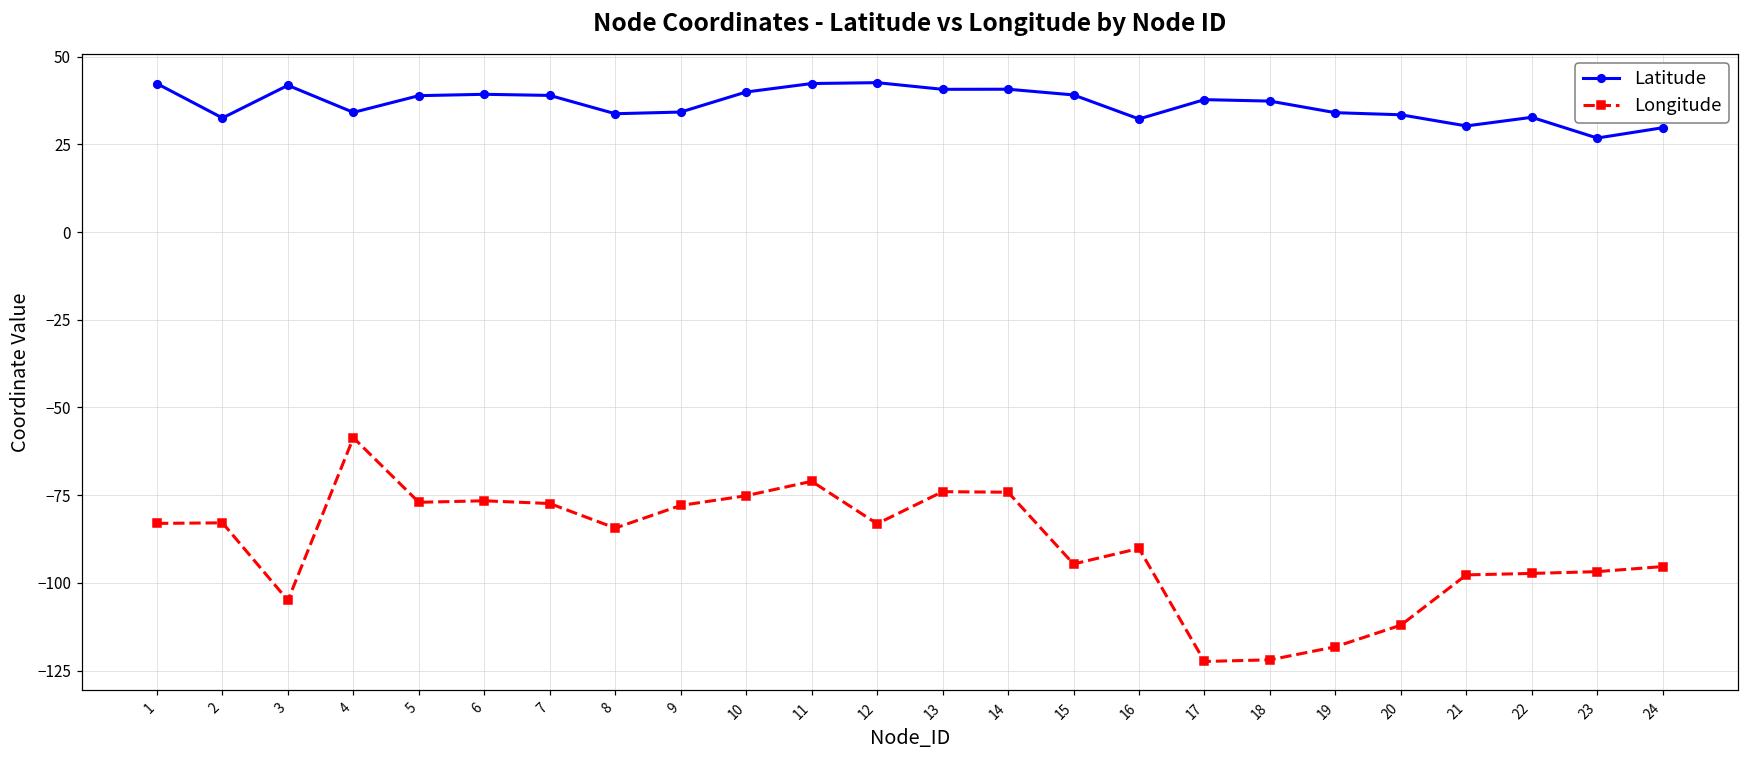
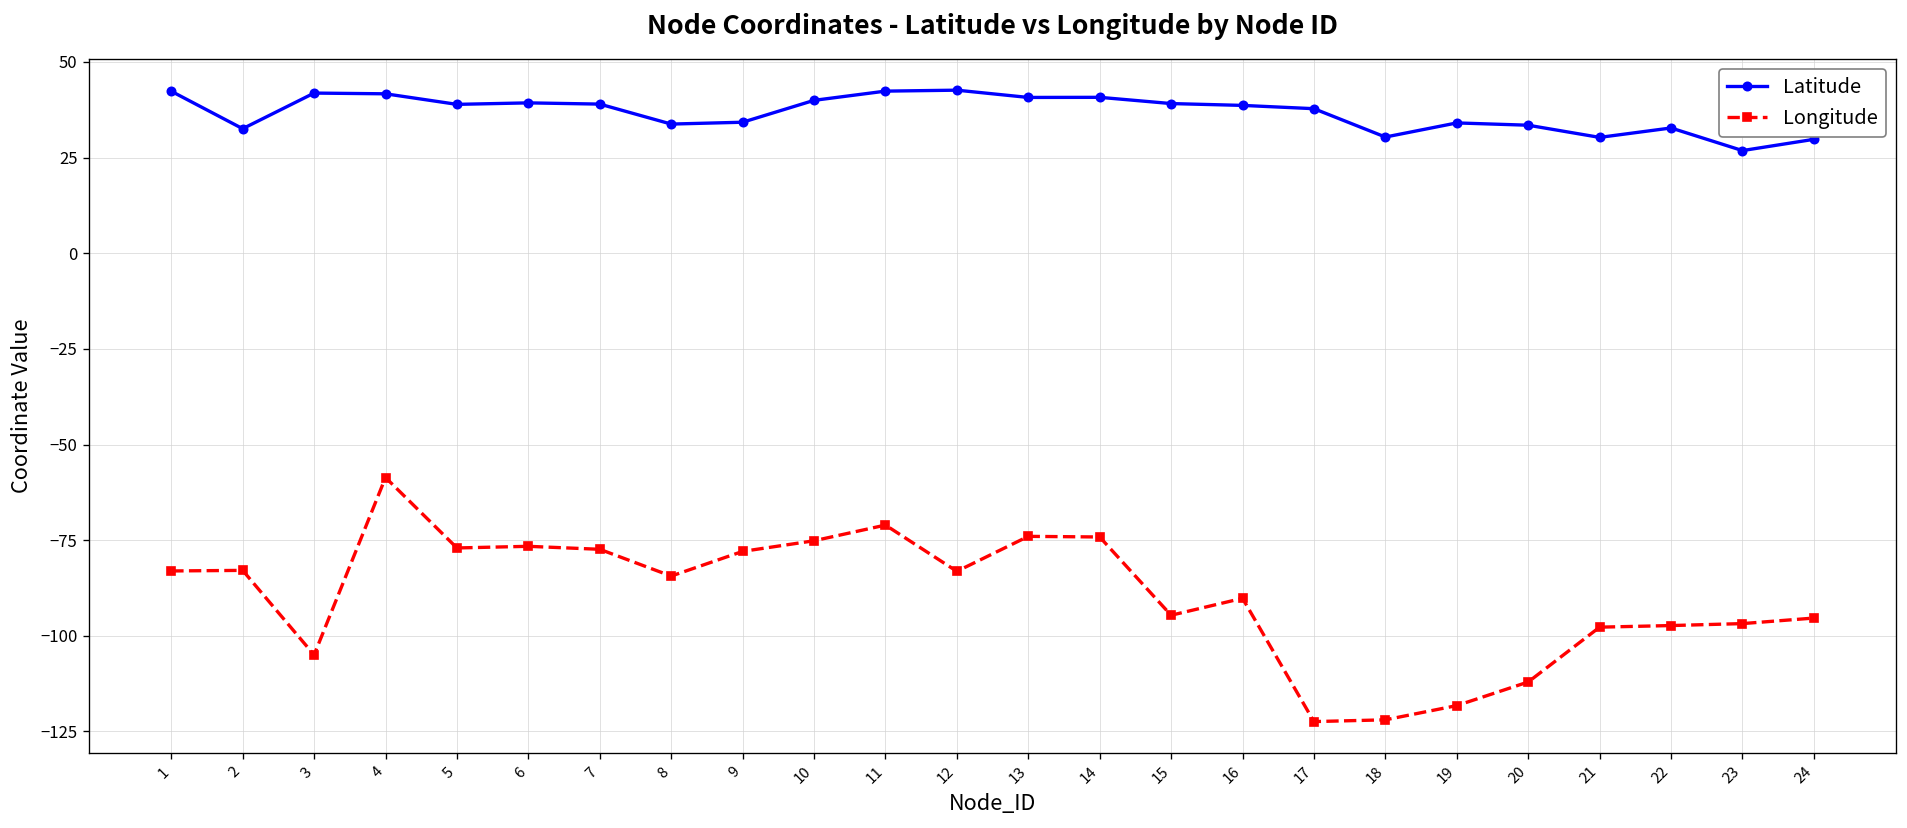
  {
    "Latitude": {
      "1": 42,
      "2": 33,
      "3": 42,
-     "4": 34,
+     "4": 42,
      "5": 39,
      "6": 39,
      "7": 39,
      "8": 34,
      "9": 34,
      "10": 40,
      "11": 42,
      "12": 43,
      "13": 41,
      "14": 41,
      "15": 39,
-     "16": 32,
+     "16": 39,
      "17": 38,
-     "18": 37,
+     "18": 30,
      "19": 34,
      "20": 33,
      "21": 30,
      "22": 33,
      "23": 27,
      "24": 30
    },
    "Longitude": {
      "1": -83,
      "2": -83,
      "3": -105,
      "4": -59,
      "5": -77,
      "6": -77,
      "7": -77,
      "8": -84,
      "9": -78,
      "10": -75,
      "11": -71,
      "12": -83,
      "13": -74,
      "14": -74,
      "15": -95,
      "16": -90,
      "17": -122,
      "18": -122,
      "19": -118,
      "20": -112,
      "21": -98,
      "22": -97,
      "23": -97,
      "24": -95
    }
  }
